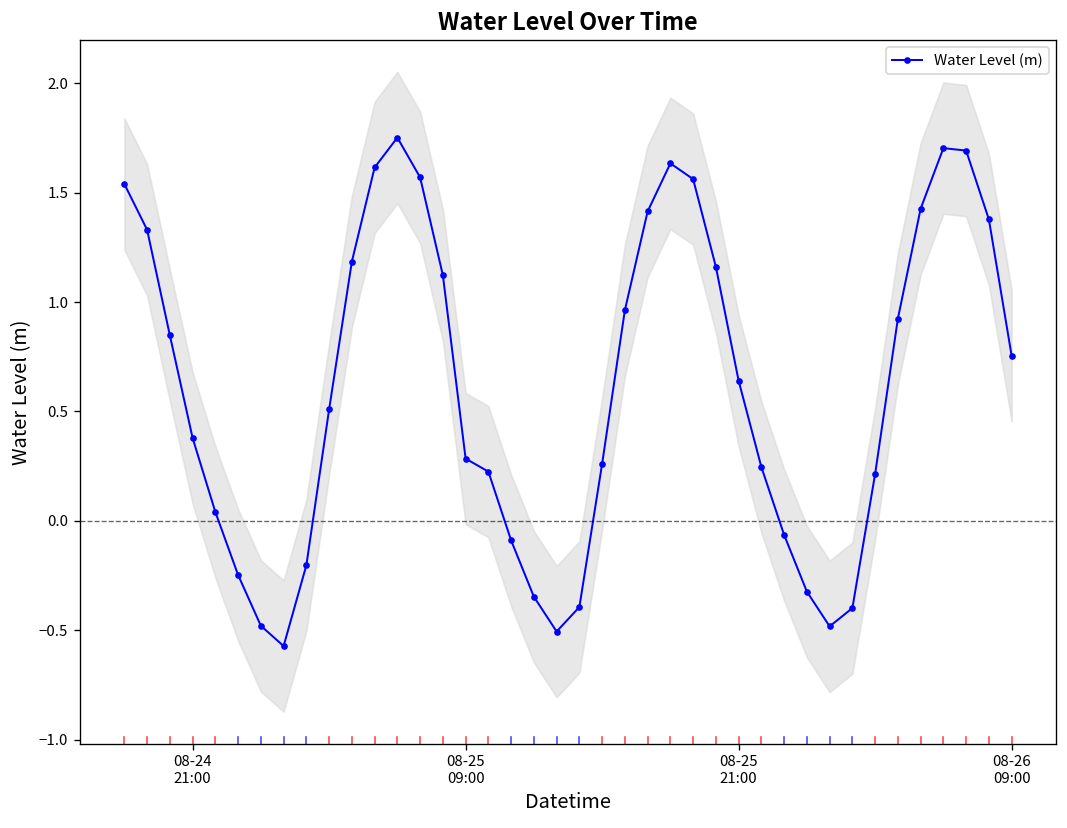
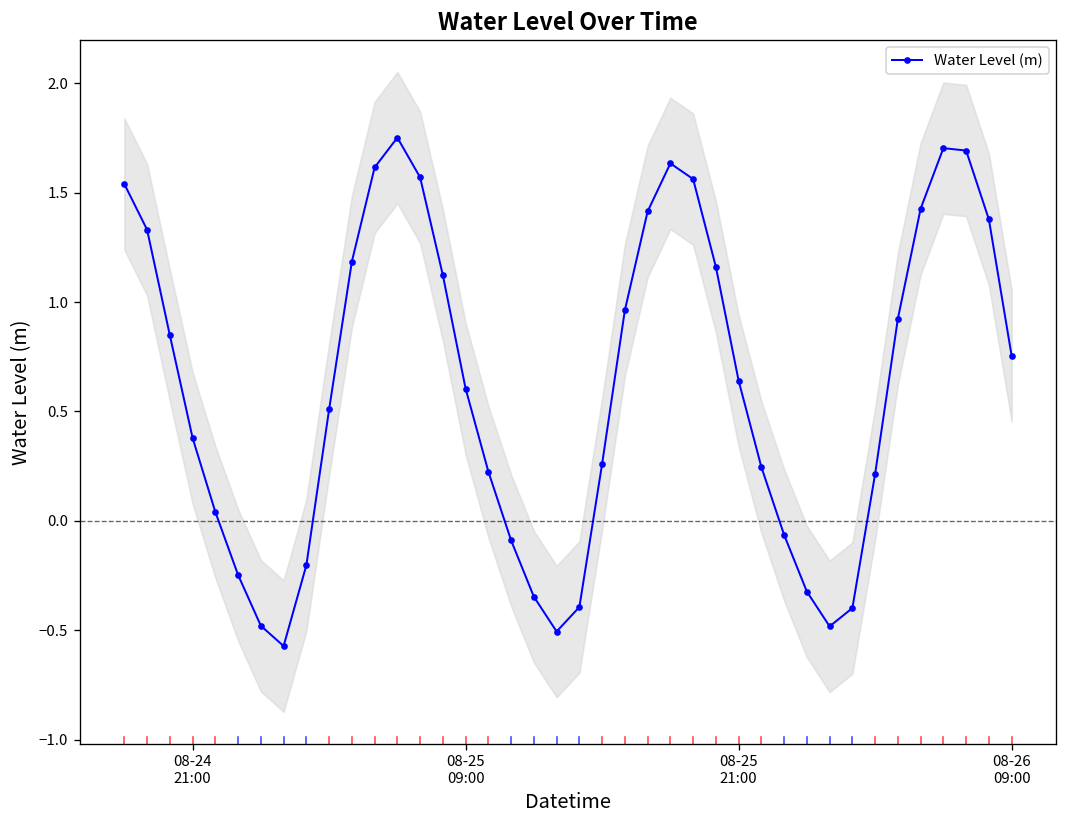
  {
    "Water Level (m)": {
      "08-24 21:00": 0.38,
-     "08-25 09:00": 0.28,
+     "08-25 09:00": 0.60,
      "08-25 21:00": 0.64,
      "08-26 09:00": 0.75
    }
  }
